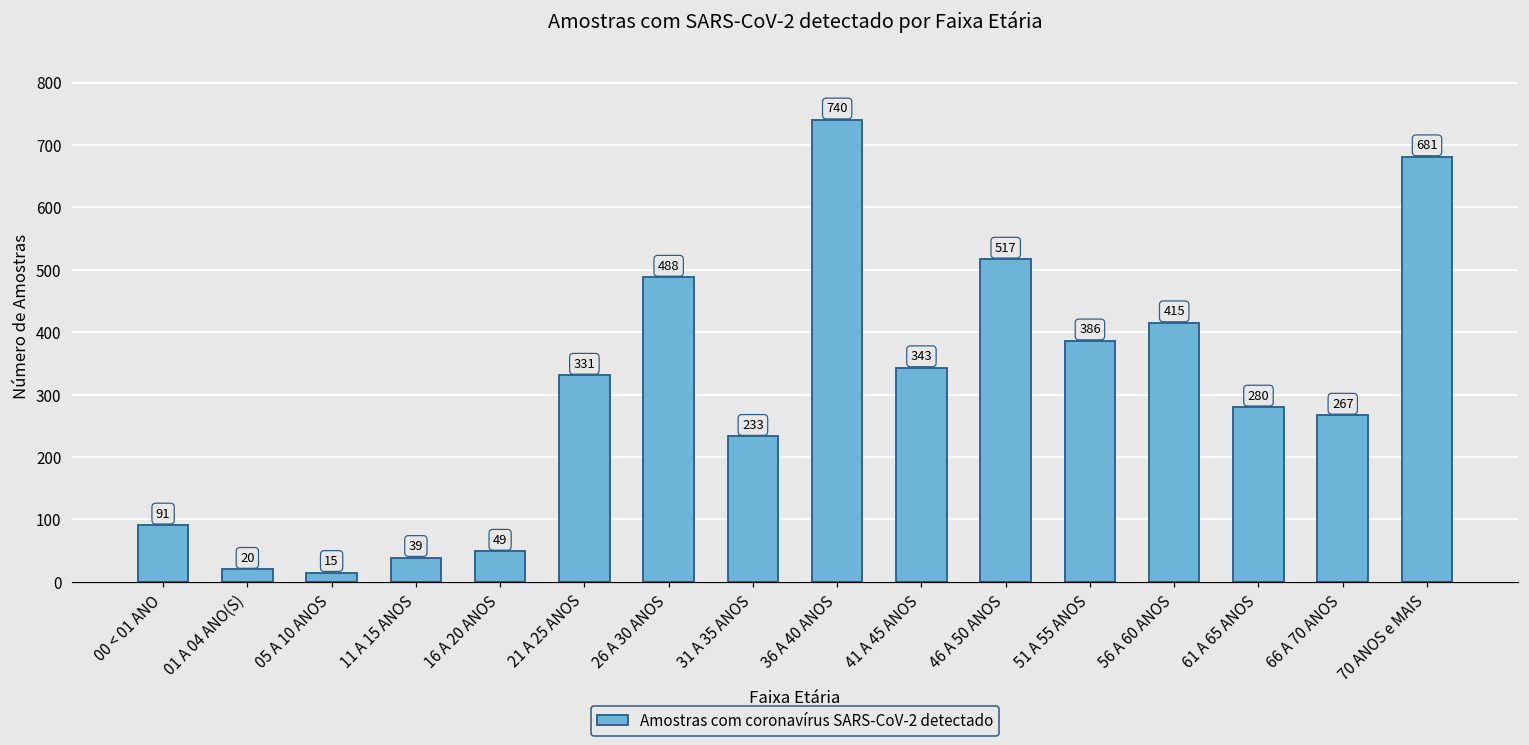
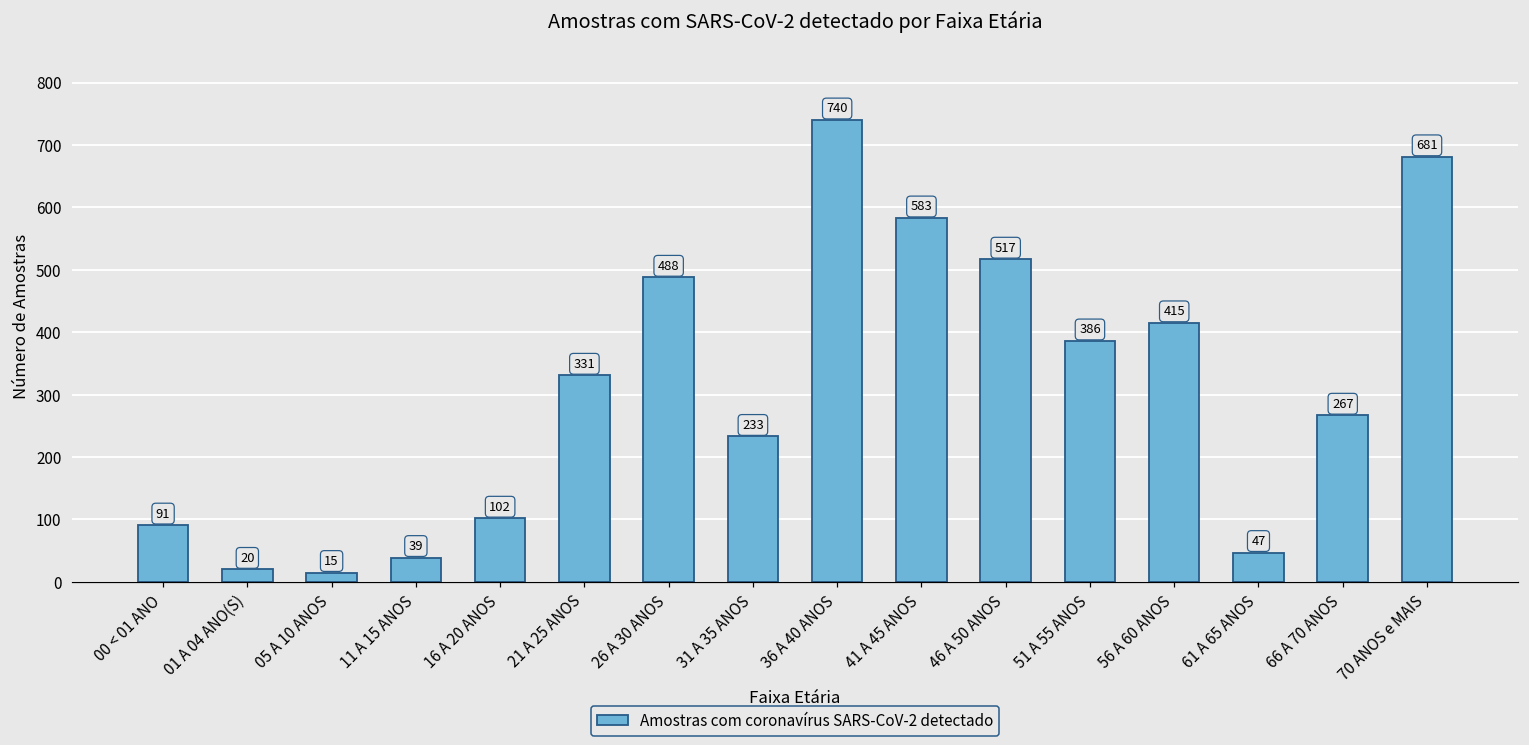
  {
-   "16 A 20 ANOS": 49,
-   "41 A 45 ANOS": 343,
-   "61 A 65 ANOS": 280
+   "16 A 20 ANOS": 102,
+   "41 A 45 ANOS": 583,
+   "61 A 65 ANOS": 47
  }
